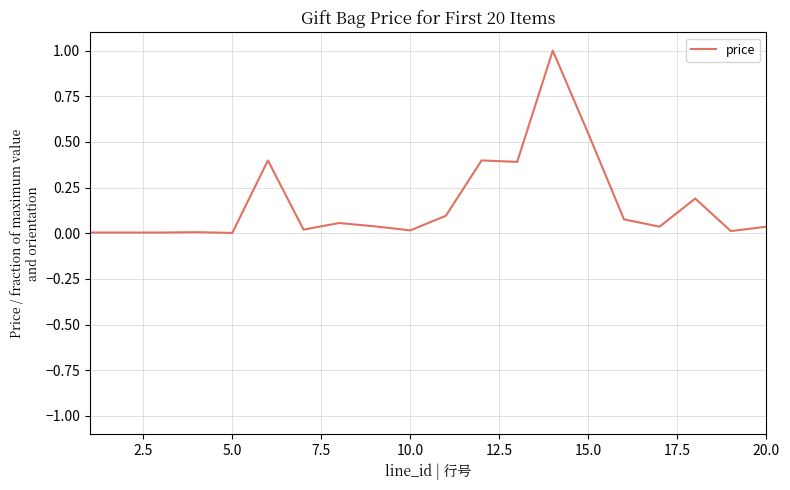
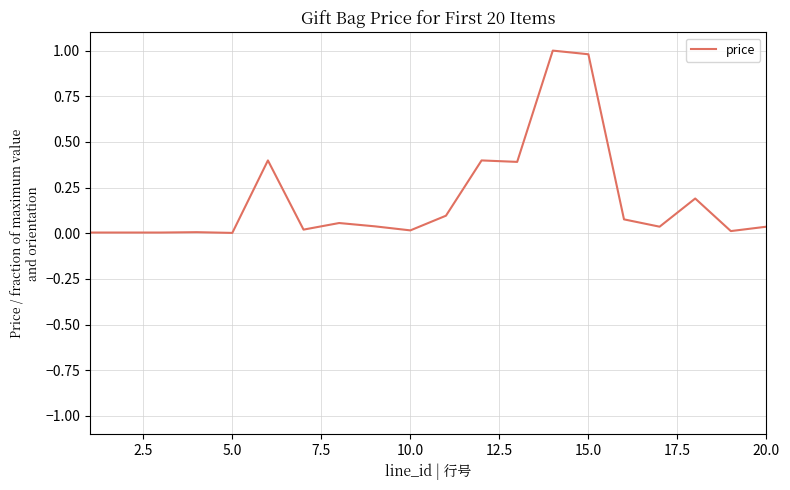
  {
    "5.0": 0.00,
    "10.0": 0.02,
-   "15.0": 0.54,
+   "15.0": 0.98,
    "20.0": 0.04
  }
